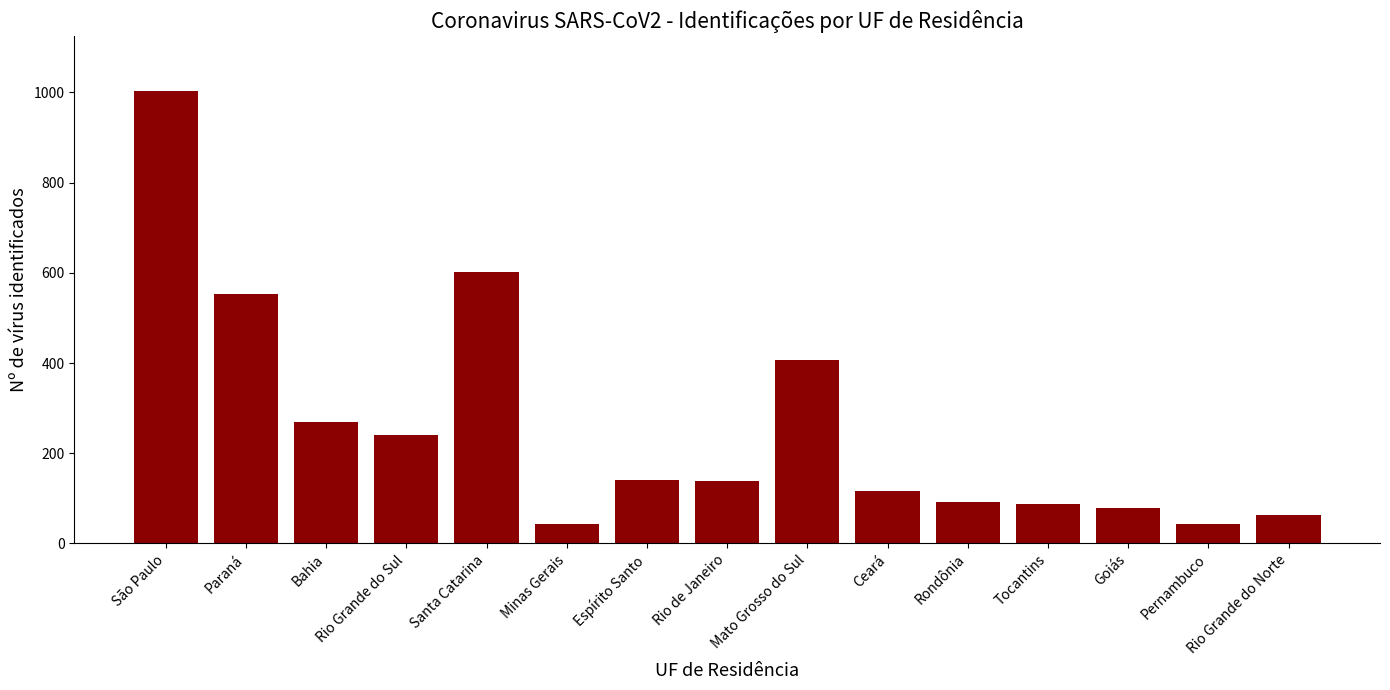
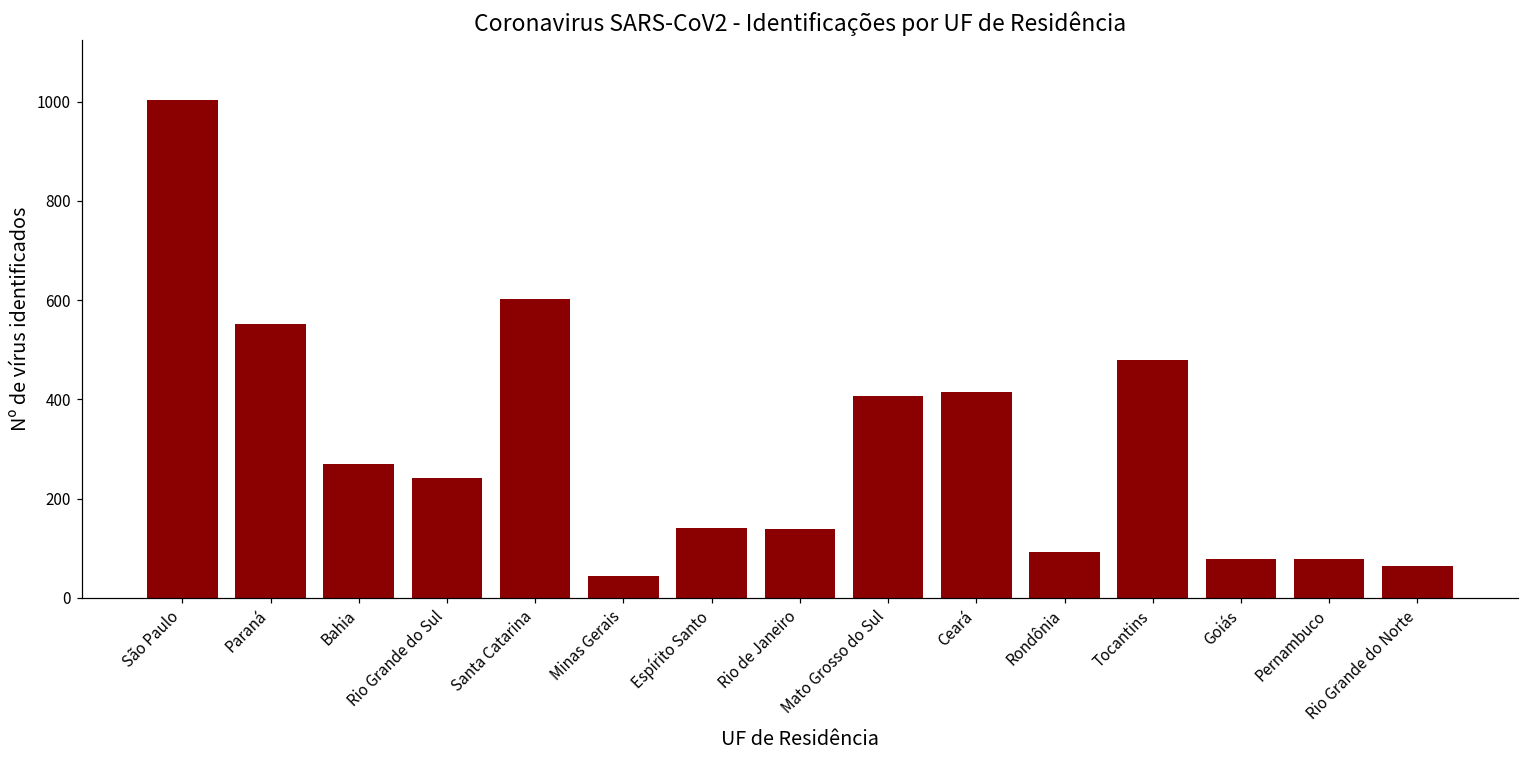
  {
    "São Paulo": 1000,
    "Paraná": 550,
    "Bahia": 270,
    "Rio Grande do Sul": 240,
    "Santa Catarina": 600,
    "Minas Gerais": 40,
    "Espírito Santo": 140,
    "Rio de Janeiro": 140,
    "Mato Grosso do Sul": 410,
-   "Ceará": 120,
+   "Ceará": 410,
    "Rondônia": 90,
-   "Tocantins": 90,
+   "Tocantins": 480,
    "Goiás": 80,
-   "Pernambuco": 40,
+   "Pernambuco": 80,
    "Rio Grande do Norte": 60
  }
